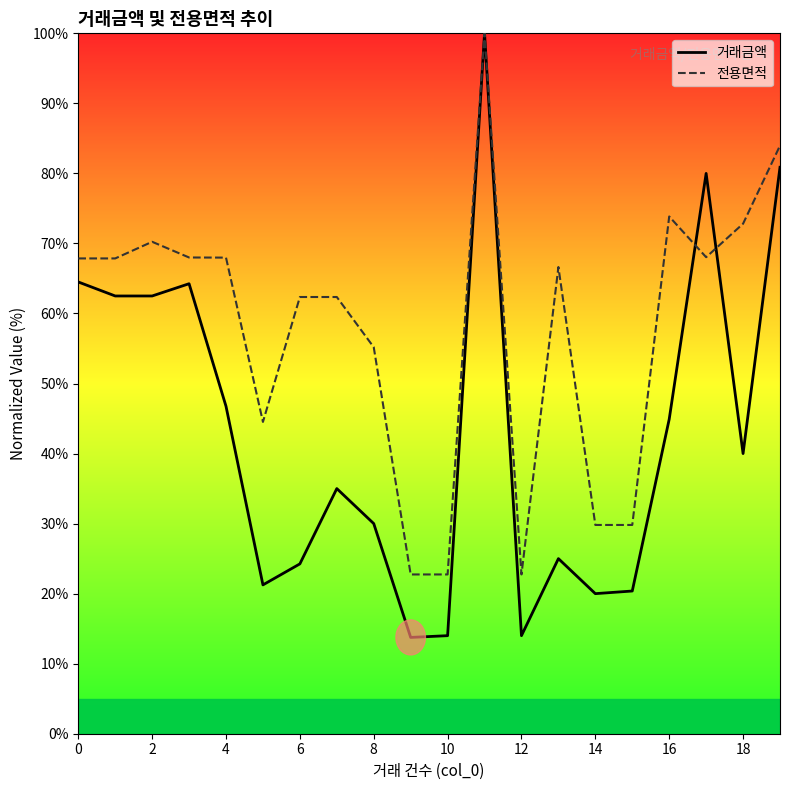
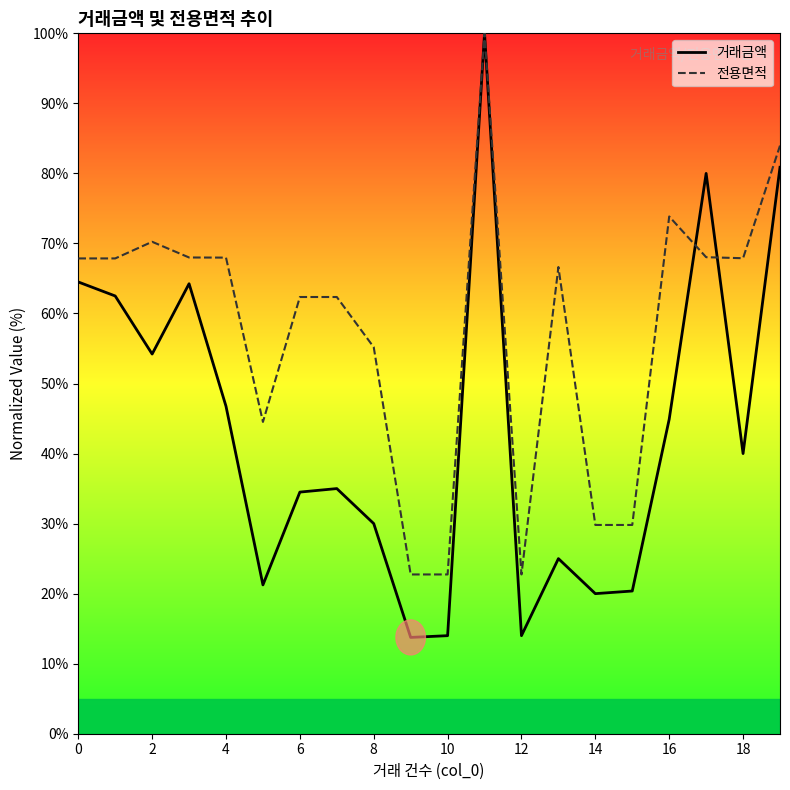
  {
    "거래금액": {
      "0": "65%",
-     "2": "63%",
+     "2": "54%",
      "4": "47%",
-     "6": "24%",
+     "6": "35%",
      "8": "30%",
      "10": "14%",
      "12": "14%",
      "14": "20%",
      "16": "45%",
      "18": "40%"
    },
    "전용면적": {
      "0": "68%",
      "2": "70%",
      "4": "68%",
      "6": "62%",
      "8": "55%",
      "10": "23%",
      "12": "23%",
      "14": "30%",
      "16": "74%",
-     "18": "73%"
+     "18": "68%"
    }
  }
